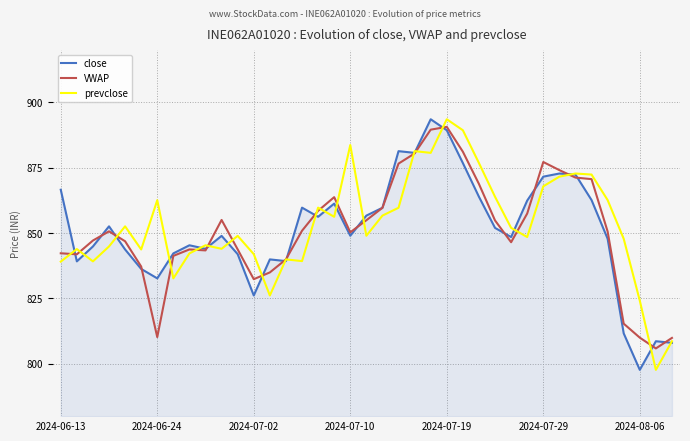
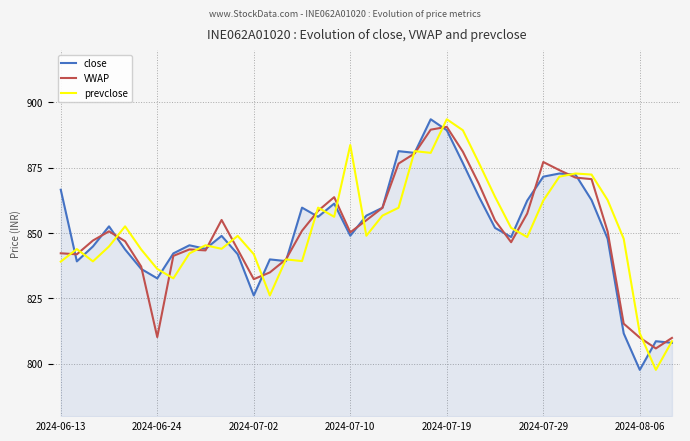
  {
    "close": {
      "2024-06-13": 867,
      "2024-06-24": 833,
      "2024-07-02": 826,
      "2024-07-10": 849,
      "2024-07-19": 889,
      "2024-07-29": 872,
      "2024-08-06": 798
    },
    "VWAP": {
      "2024-06-13": 842,
      "2024-06-24": 810,
      "2024-07-02": 832,
      "2024-07-10": 850,
      "2024-07-19": 891,
      "2024-07-29": 877,
      "2024-08-06": 810
    },
    "prevclose": {
      "2024-06-13": 839,
-     "2024-06-24": 863,
+     "2024-06-24": 836,
      "2024-07-02": 842,
      "2024-07-10": 884,
      "2024-07-19": 894,
-     "2024-07-29": 868,
-     "2024-08-06": 824
+     "2024-07-29": 862,
+     "2024-08-06": 812
    }
  }
